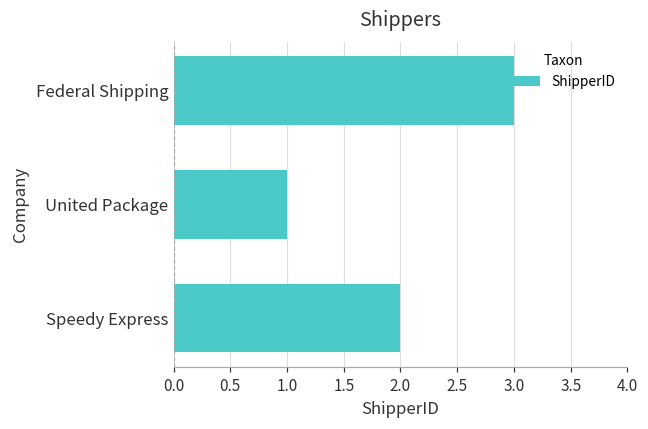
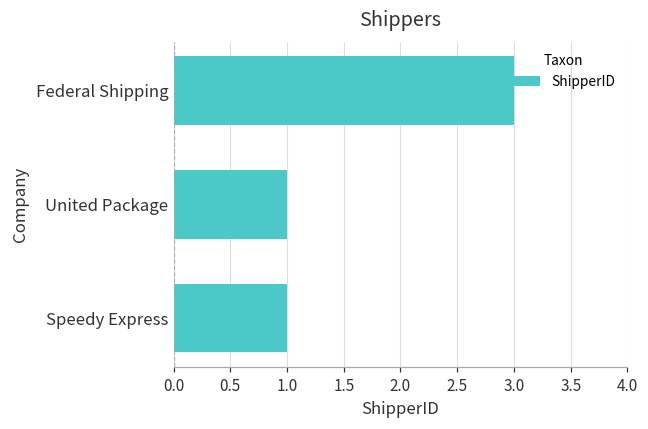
  {
    "Federal Shipping": 3,
    "United Package": 1,
-   "Speedy Express": 2
+   "Speedy Express": 1
  }
